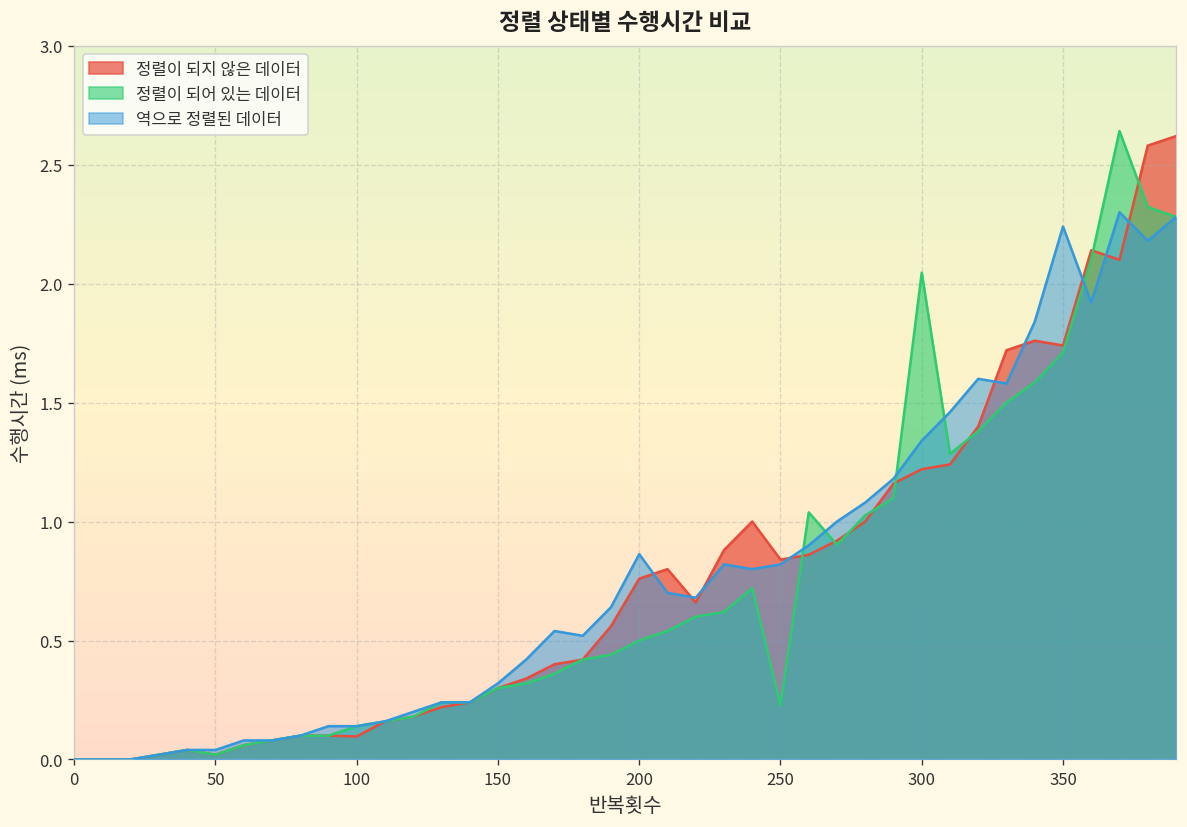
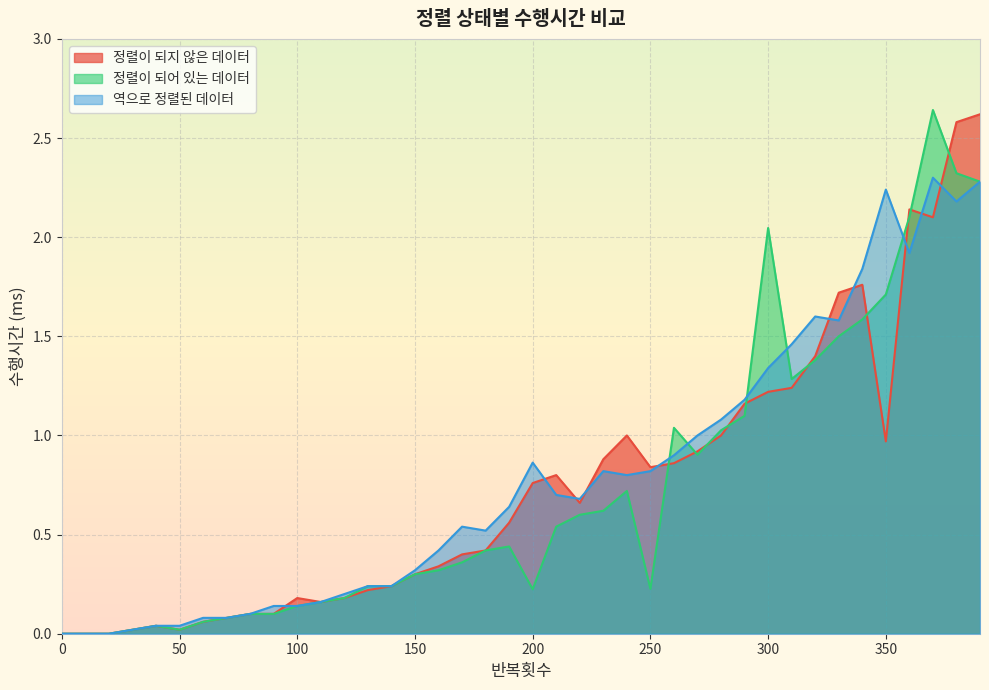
  {
    "정렬이 되지 않은 데이터": {
-     "100": 0.10,
+     "100": 0.18,
      "200": 0.76,
      "250": 0.84,
      "300": 1.22,
-     "350": 1.74
+     "350": 0.97
    },
    "정렬이 되어 있는 데이터": {
-     "200": 0.50,
+     "200": 0.22,
      "250": 0.23,
      "300": 2.05,
      "350": 1.71
    },
    "역으로 정렬된 데이터": {
      "50": 0.04,
      "150": 0.32,
      "200": 0.86,
      "250": 0.82,
      "300": 1.34,
      "350": 2.24
    }
  }
